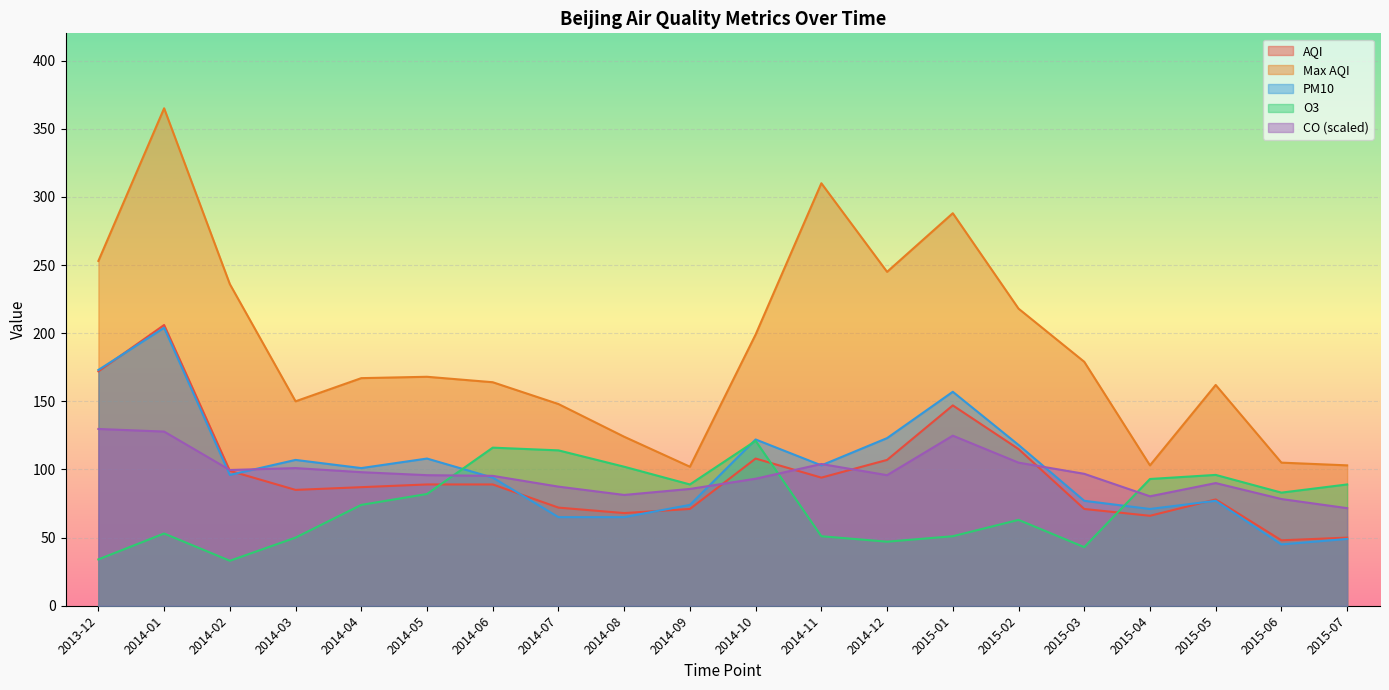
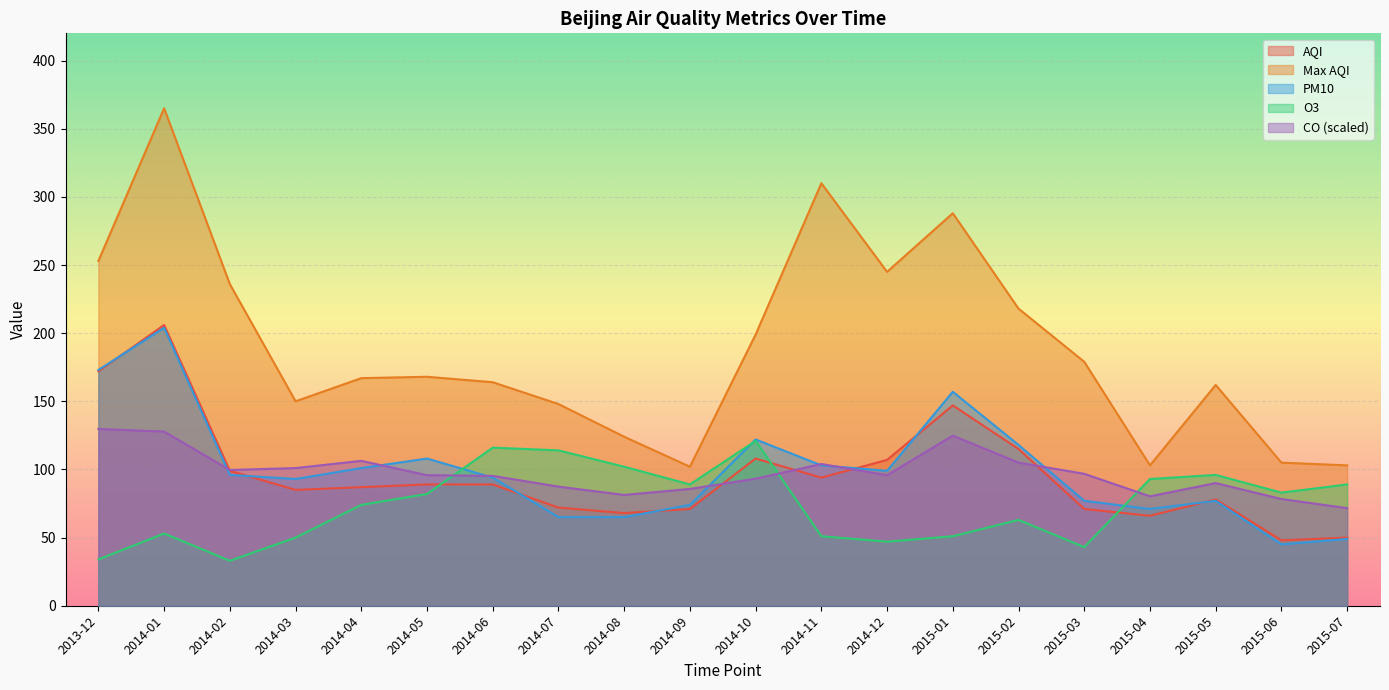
  {
    "PM10": {
      "2014-01": 204,
      "2014-02": 96,
-     "2014-03": 107,
+     "2014-03": 93,
      "2014-04": 101,
      "2014-05": 108,
      "2014-07": 65,
      "2014-08": 65,
      "2014-09": 74,
-     "2014-12": 123,
+     "2014-12": 99,
      "2015-01": 157,
      "2015-02": 118,
      "2015-03": 77,
      "2015-04": 71,
      "2015-06": 45
    },
    "O3": {
      "2013-12": 34,
      "2014-01": 53,
      "2014-02": 33,
      "2014-03": 50,
      "2014-04": 74,
      "2014-05": 82,
      "2014-06": 116,
      "2014-07": 114,
      "2014-08": 102,
      "2014-09": 89,
      "2014-11": 51,
      "2014-12": 47,
      "2015-01": 51,
      "2015-02": 63,
      "2015-03": 43,
      "2015-04": 93,
      "2015-05": 96,
      "2015-06": 83,
      "2015-07": 89
    },
    "CO (scaled)": {
      "2013-12": 130,
      "2014-01": 128,
      "2014-03": 101,
-     "2014-04": 98,
+     "2014-04": 106,
      "2014-05": 96,
      "2014-07": 87,
      "2014-08": 81,
      "2014-09": 86,
      "2014-10": 93,
      "2014-12": 96,
      "2015-01": 125,
      "2015-02": 105,
      "2015-03": 97,
      "2015-04": 80,
      "2015-05": 90,
      "2015-06": 78,
      "2015-07": 72
    }
  }
